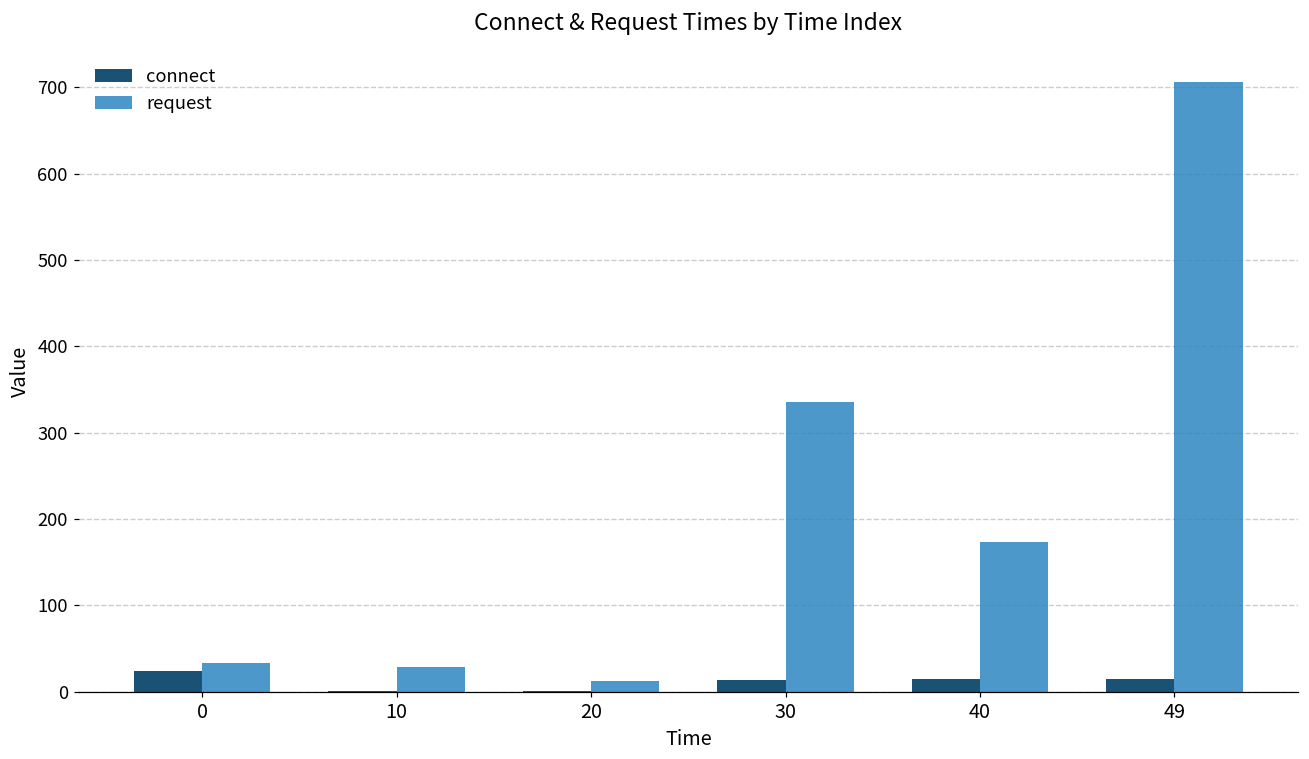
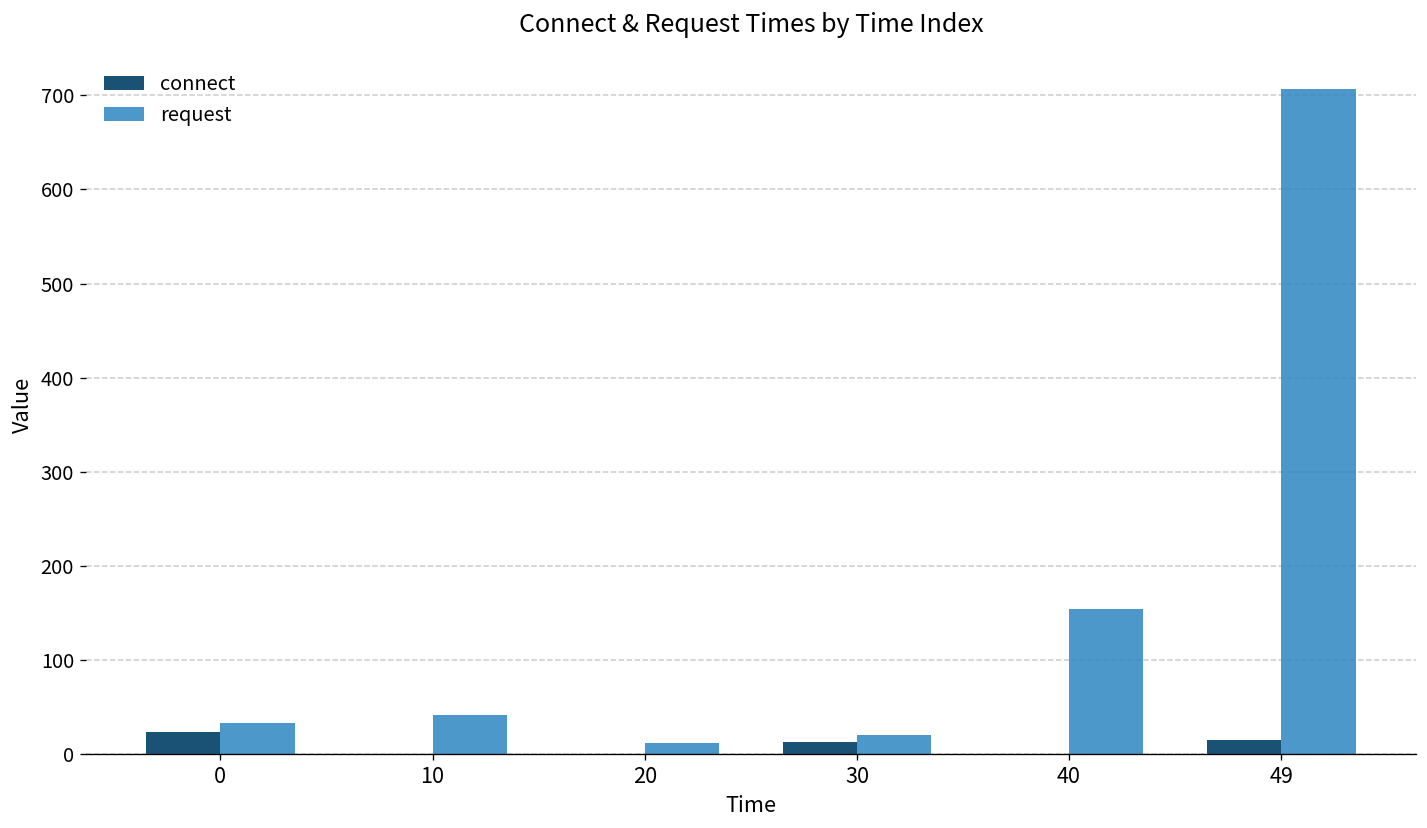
  {
    "connect": {
      "0": 20,
      "30": 10,
-     "40": 10,
+     "40": 0,
      "49": 20
    },
    "request": {
      "0": 30,
-     "10": 30,
+     "10": 40,
      "20": 10,
-     "30": 340,
-     "40": 170,
+     "30": 20,
+     "40": 150,
      "49": 710
    }
  }
